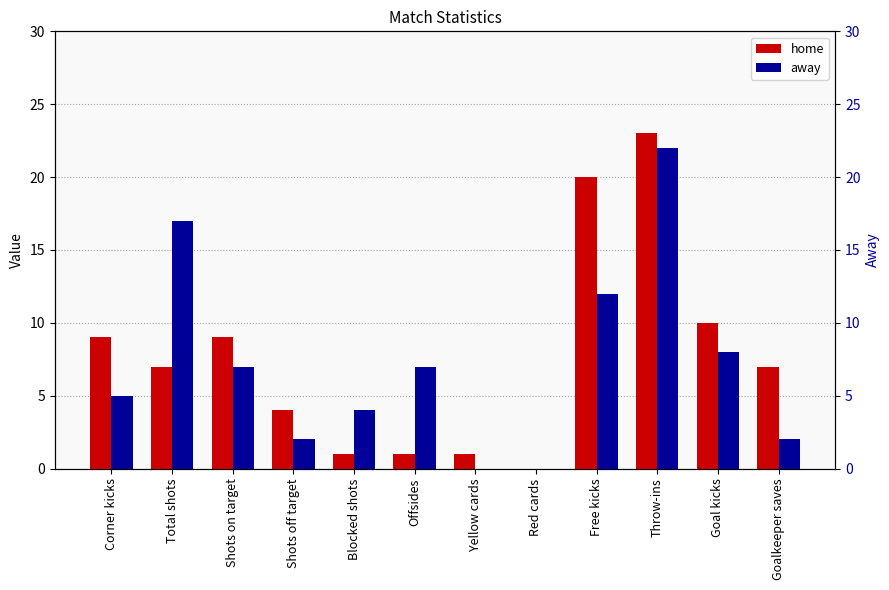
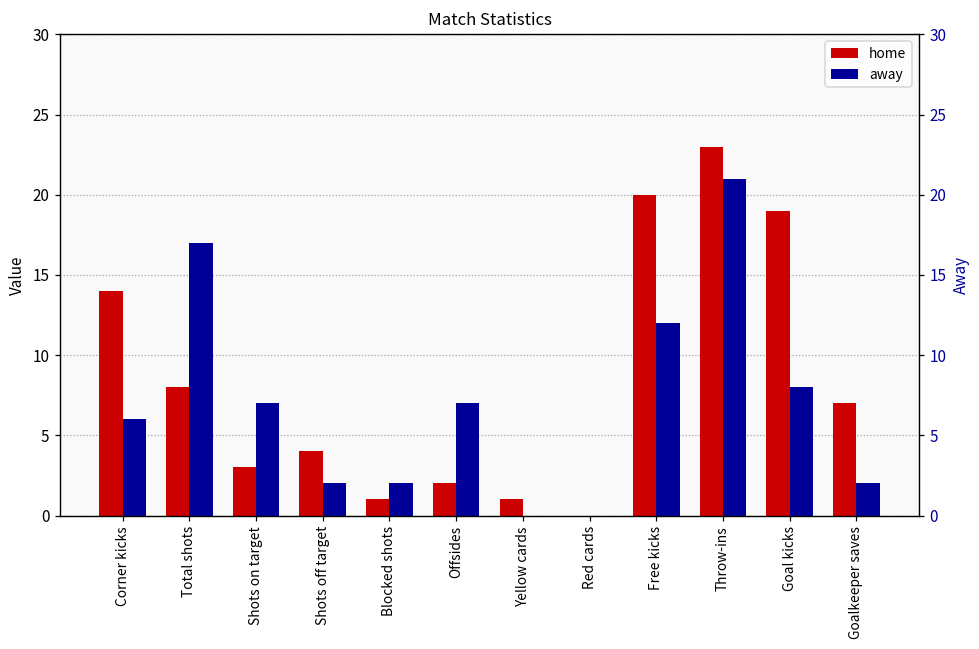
  {
    "home": {
-     "Corner kicks": 9,
-     "Total shots": 7,
-     "Shots on target": 9,
+     "Corner kicks": 14,
+     "Total shots": 8,
+     "Shots on target": 3,
      "Shots off target": 4,
      "Blocked shots": 1,
-     "Offsides": 1,
+     "Offsides": 2,
      "Yellow cards": 1,
      "Red cards": 0,
      "Free kicks": 20,
      "Throw-ins": 23,
-     "Goal kicks": 10,
+     "Goal kicks": 19,
      "Goalkeeper saves": 7
    },
    "away": {
-     "Corner kicks": 5,
+     "Corner kicks": 6,
      "Total shots": 17,
      "Shots on target": 7,
      "Shots off target": 2,
-     "Blocked shots": 4,
+     "Blocked shots": 2,
      "Offsides": 7,
      "Yellow cards": 0,
      "Red cards": 0,
      "Free kicks": 12,
-     "Throw-ins": 22,
+     "Throw-ins": 21,
      "Goal kicks": 8,
      "Goalkeeper saves": 2
    }
  }
